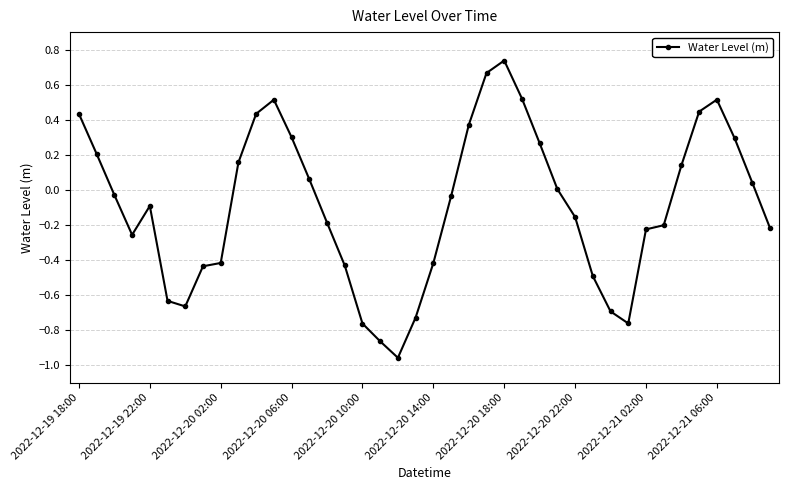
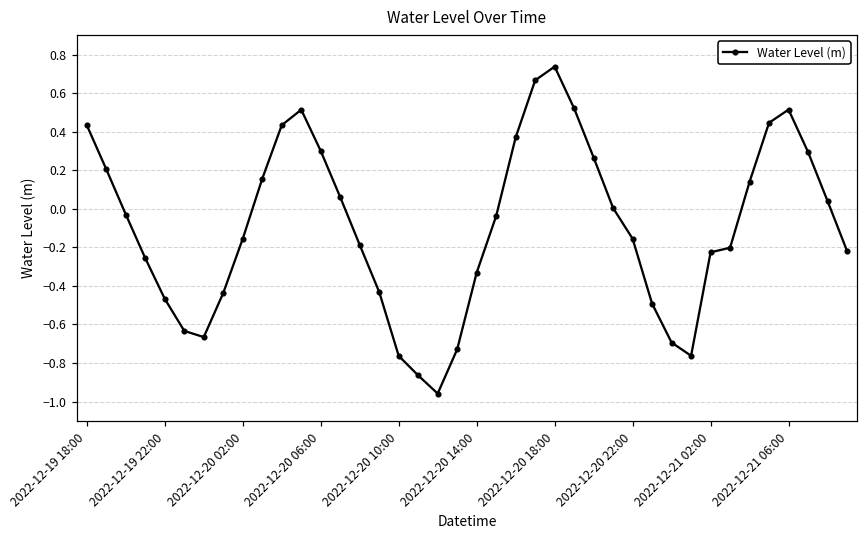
  {
    "2022-12-19 18:00": 0.43,
-   "2022-12-19 22:00": -0.09,
-   "2022-12-20 02:00": -0.42,
+   "2022-12-19 22:00": -0.47,
+   "2022-12-20 02:00": -0.16,
    "2022-12-20 06:00": 0.30,
    "2022-12-20 10:00": -0.76,
-   "2022-12-20 14:00": -0.42,
+   "2022-12-20 14:00": -0.33,
    "2022-12-20 18:00": 0.74,
    "2022-12-20 22:00": -0.16,
    "2022-12-21 02:00": -0.23,
    "2022-12-21 06:00": 0.51
  }
